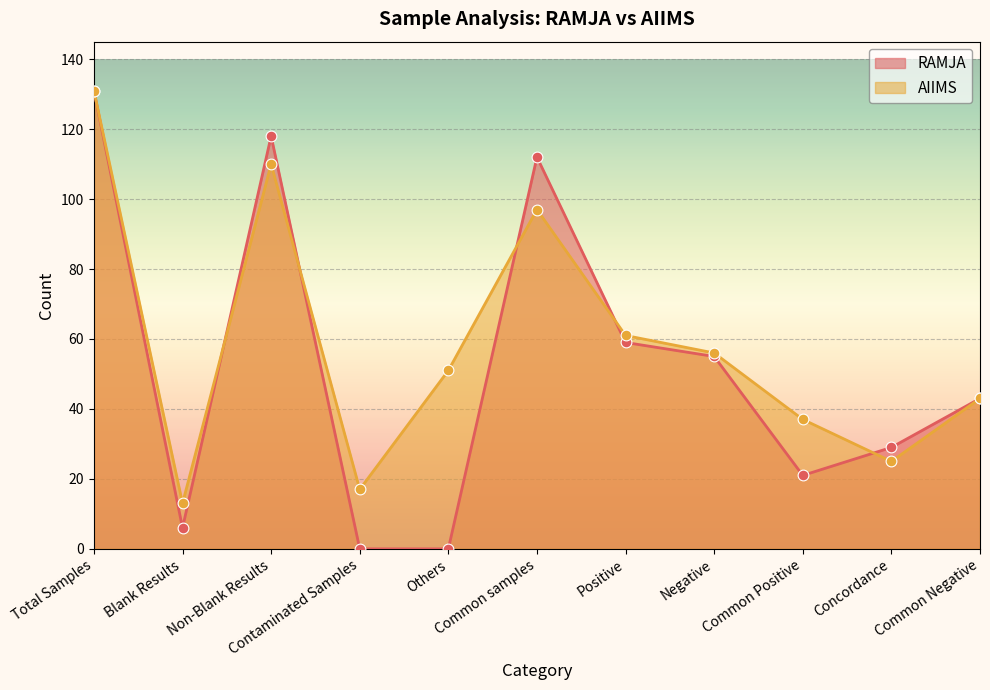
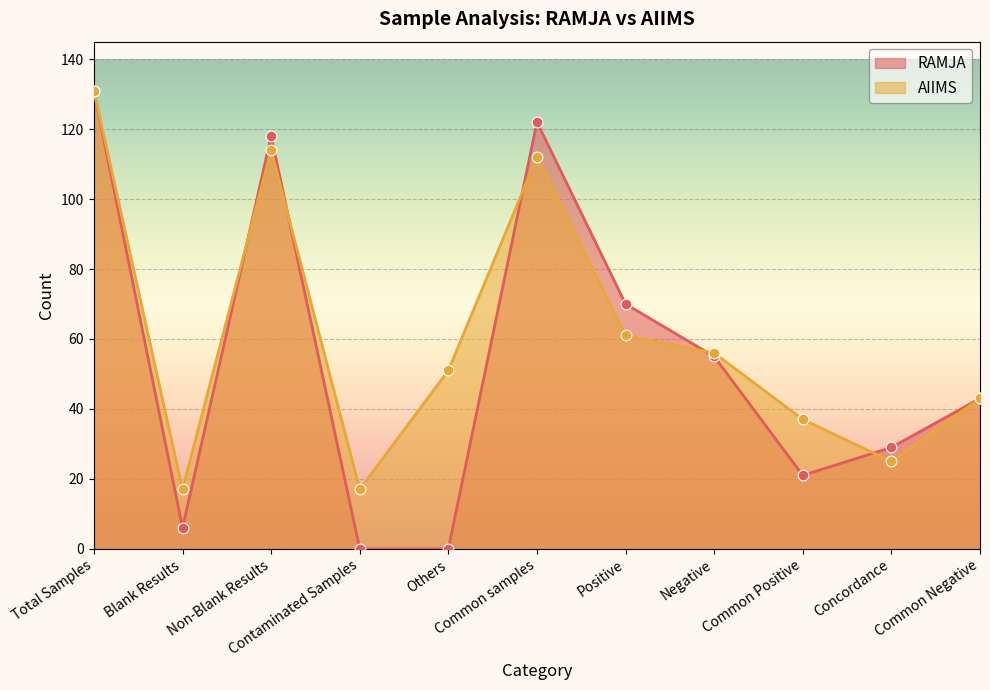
  {
    "RAMJA": {
      "Blank Results": 6,
      "Non-Blank Results": 118,
      "Contaminated Samples": 0,
      "Others": 0,
-     "Common samples": 112,
-     "Positive": 59,
+     "Common samples": 122,
+     "Positive": 70,
      "Negative": 55,
      "Common Positive": 21,
      "Concordance": 29
    },
    "AIIMS": {
-     "Blank Results": 13,
-     "Non-Blank Results": 110,
+     "Blank Results": 17,
+     "Non-Blank Results": 114,
      "Contaminated Samples": 17,
      "Others": 51,
-     "Common samples": 97,
+     "Common samples": 112,
      "Positive": 61,
      "Negative": 56,
      "Common Positive": 37,
      "Concordance": 25
    }
  }
